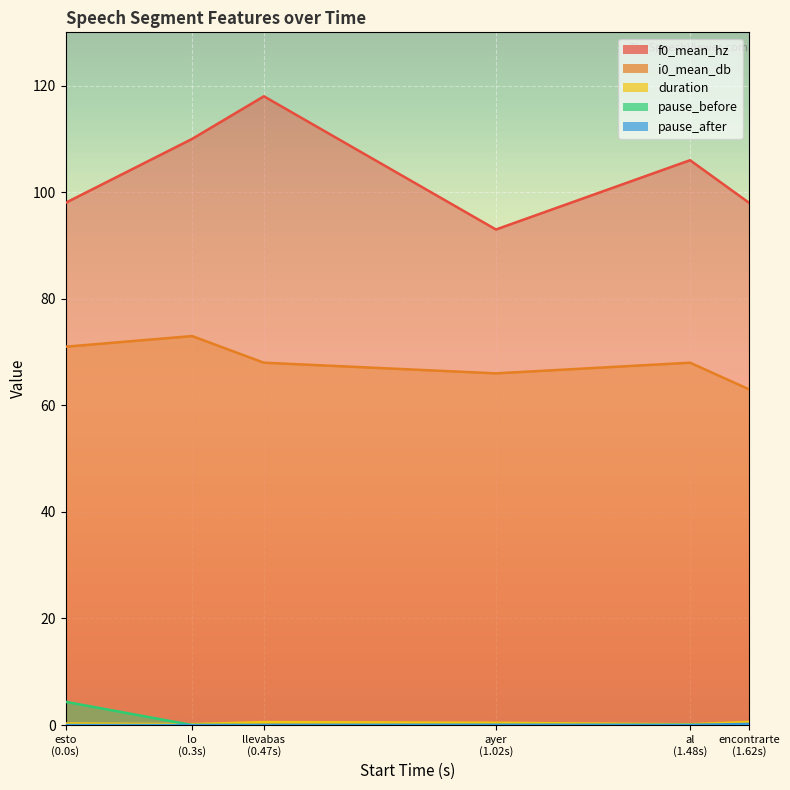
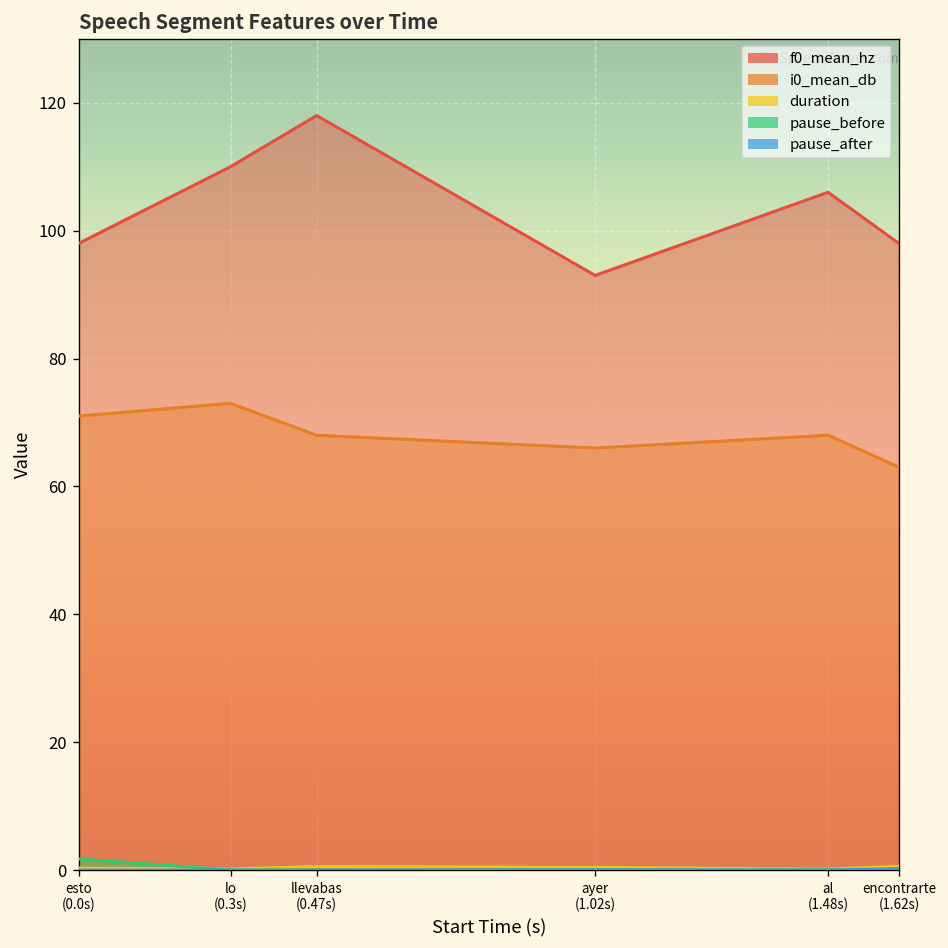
  {
    "pause_before": {
-     "esto (0.0s)": 4
+     "esto (0.0s)": 2
    }
  }
